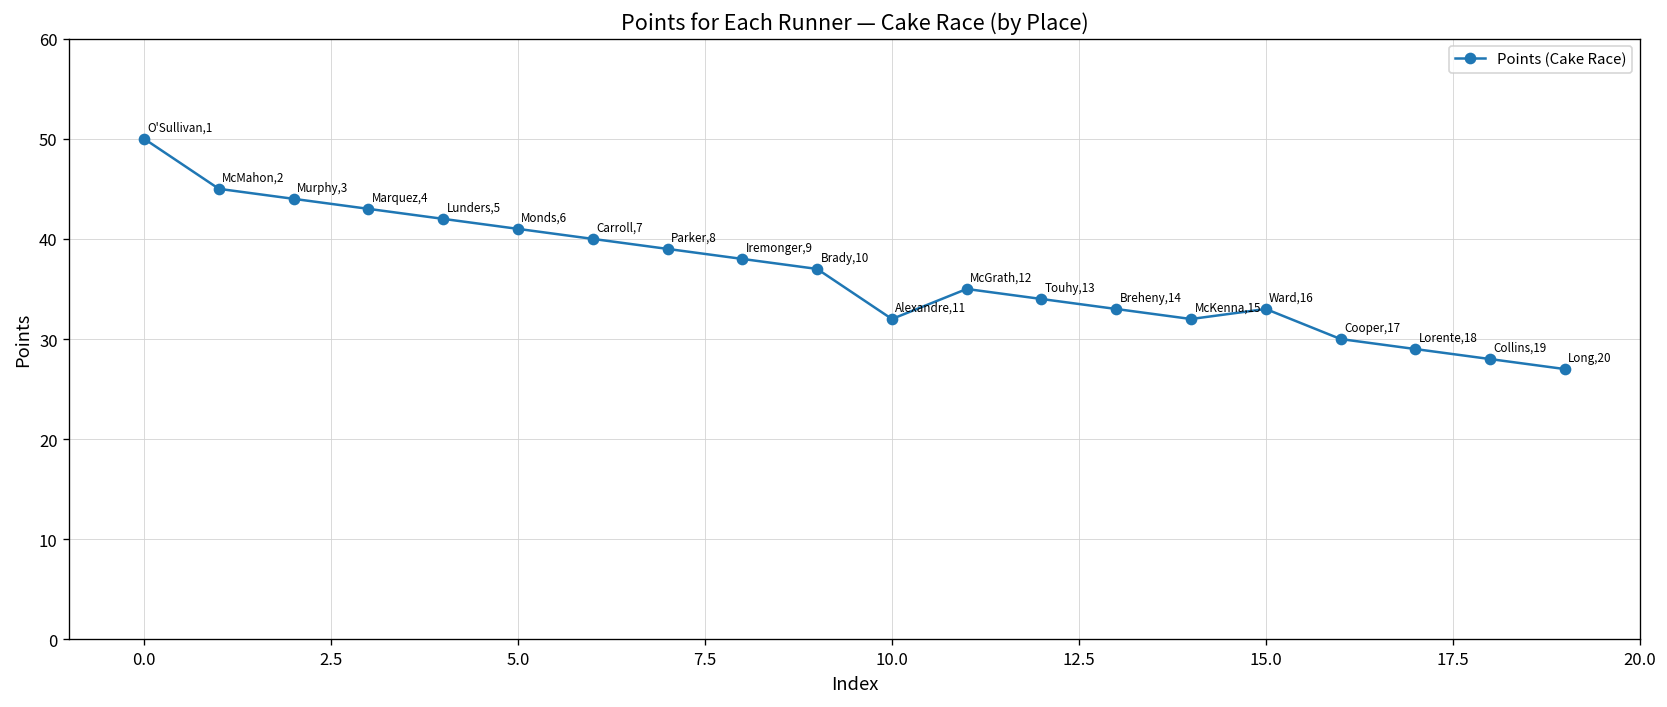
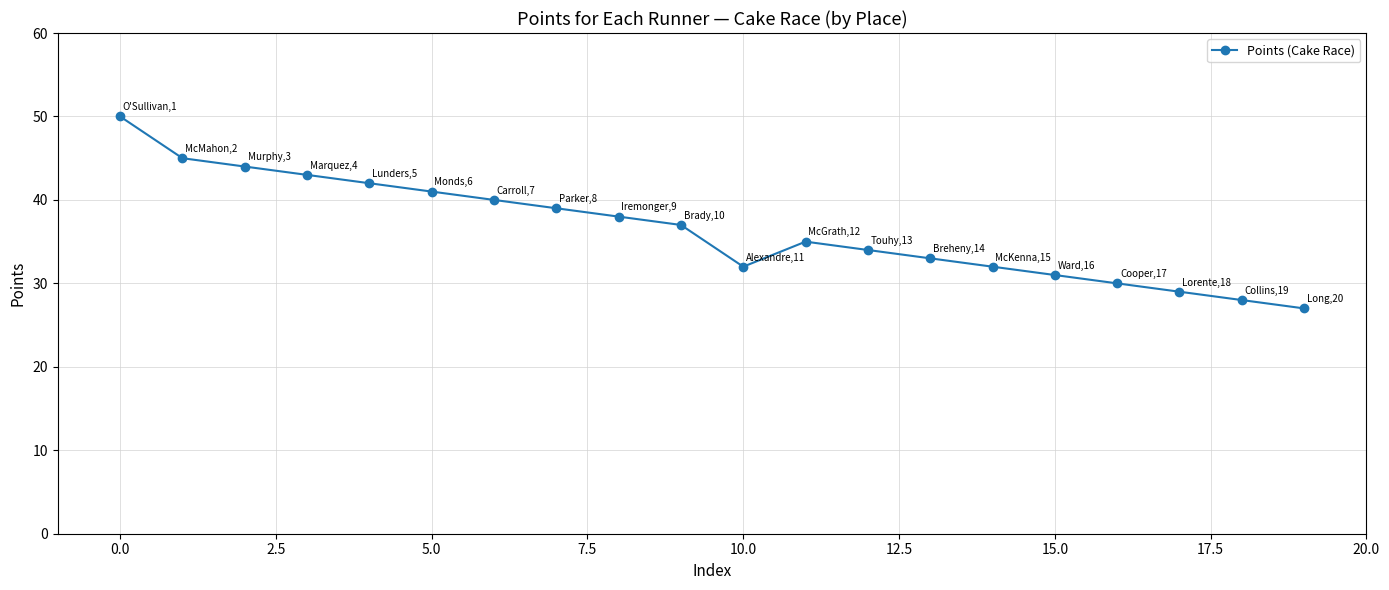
  {
-   "15.0": 33
+   "15.0": 31
  }
